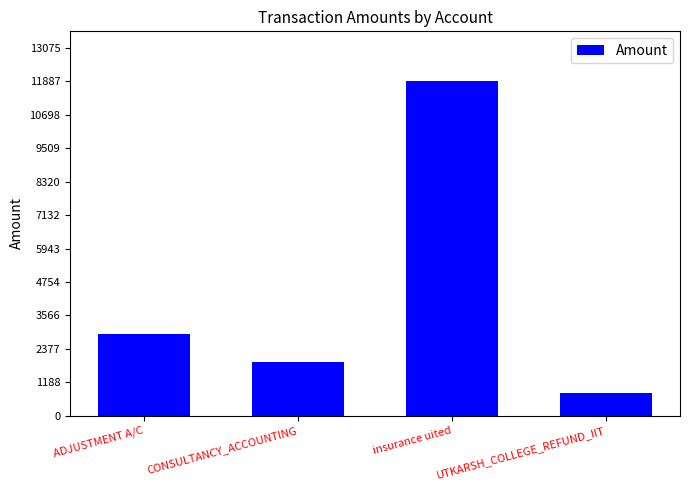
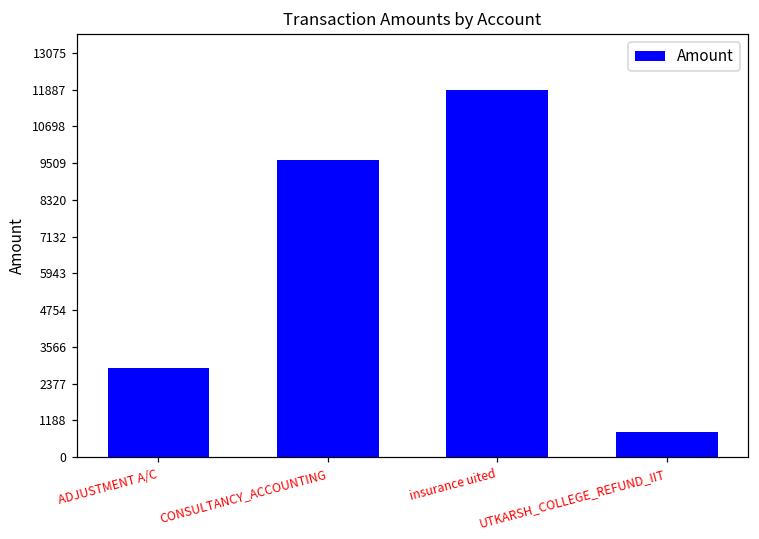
  {
    "ADJUSTMENT A/C": 2900,
-   "CONSULTANCY_ACCOUNTING": 1900,
+   "CONSULTANCY_ACCOUNTING": 9600,
    "insurance uited": 11900,
    "UTKARSH_COLLEGE_REFUND_IIT": 800
  }
